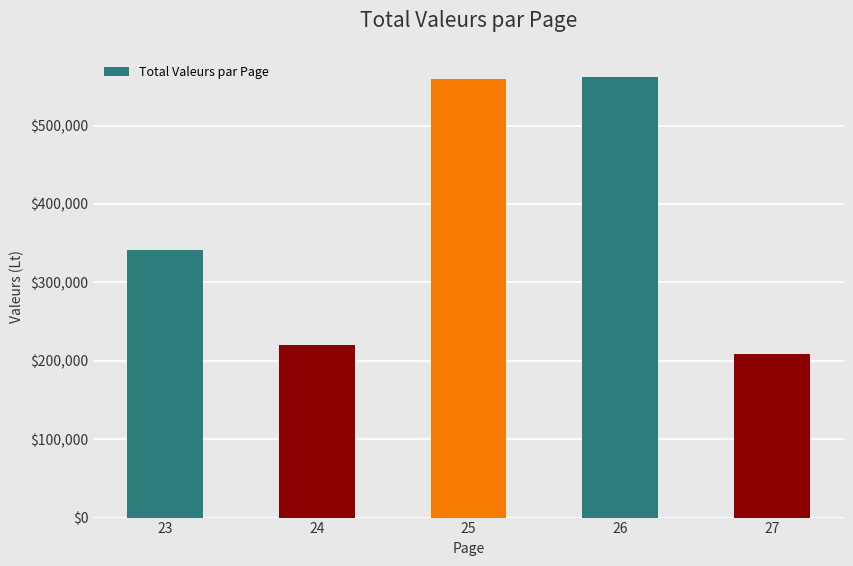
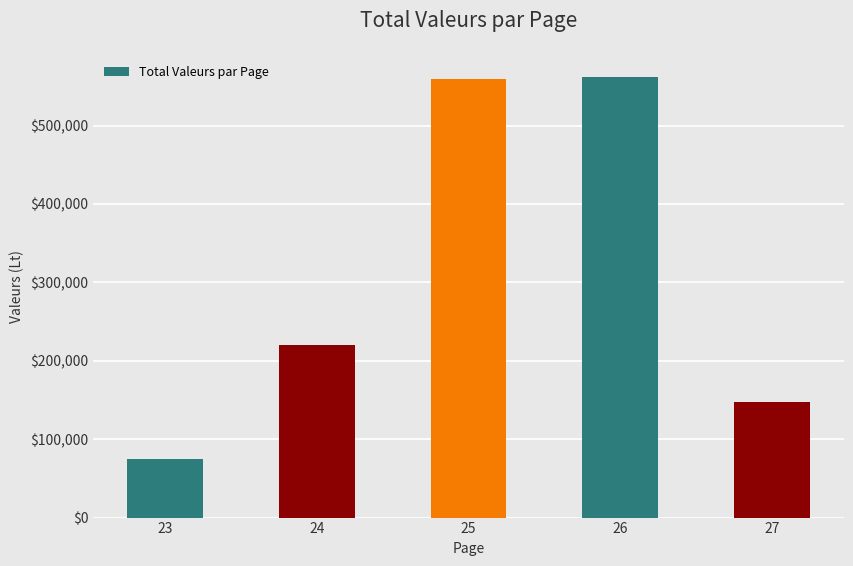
  {
-   "23": "$340,000",
+   "23": "$70,000",
    "24": "$220,000",
    "25": "$560,000",
    "26": "$560,000",
-   "27": "$210,000"
+   "27": "$150,000"
  }
